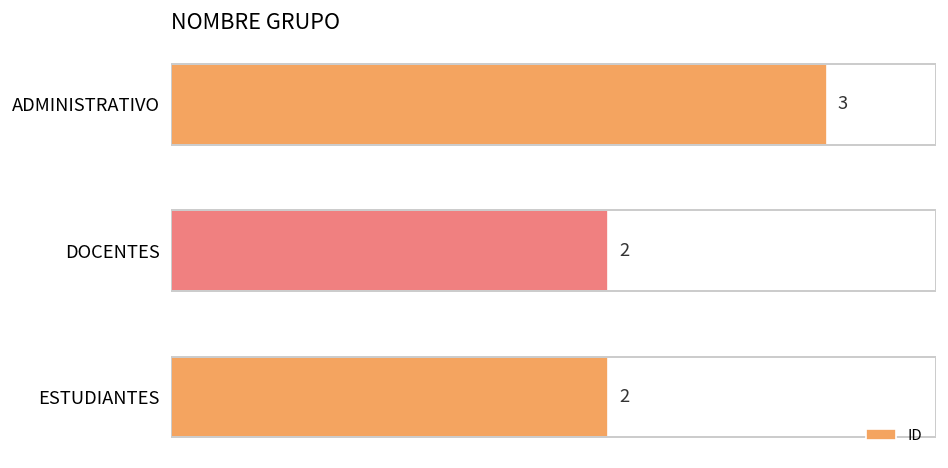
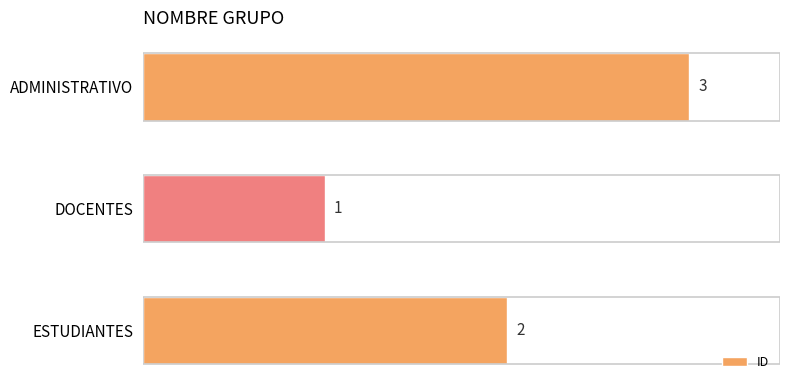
  {
    "ADMINISTRATIVO": 3,
-   "DOCENTES": 2,
+   "DOCENTES": 1,
    "ESTUDIANTES": 2
  }
